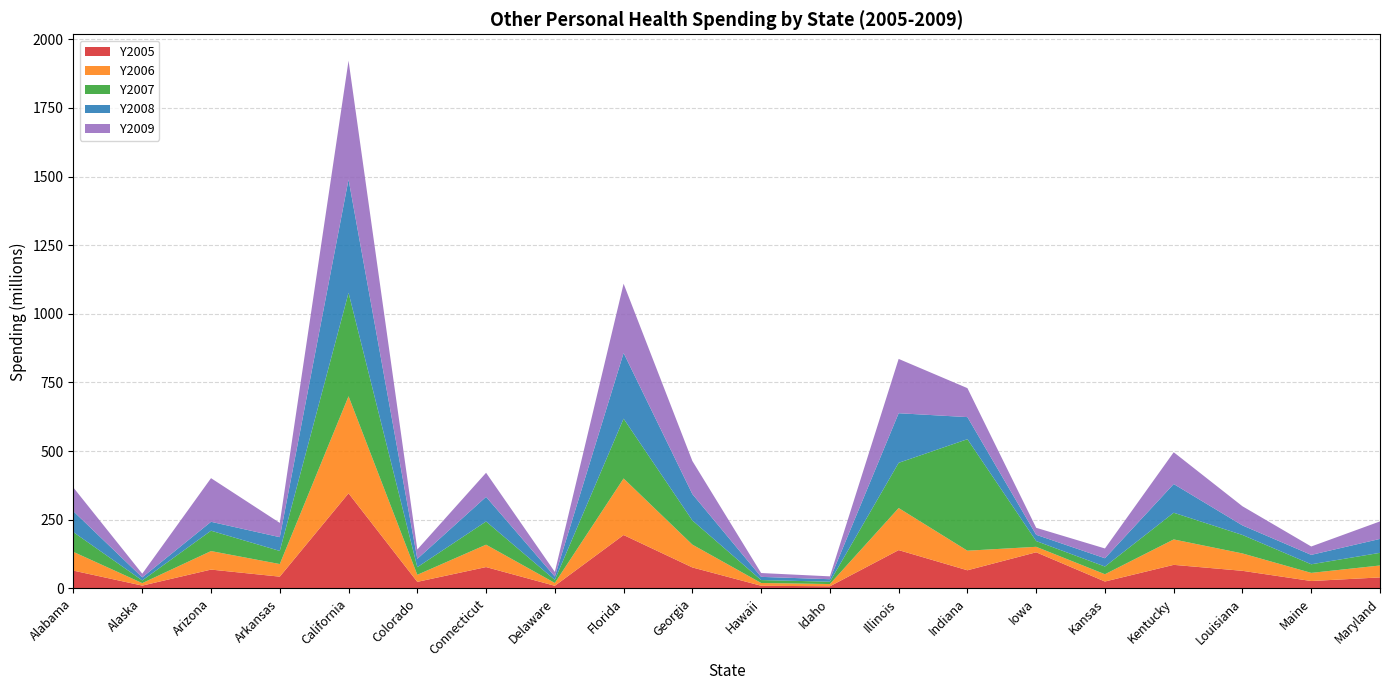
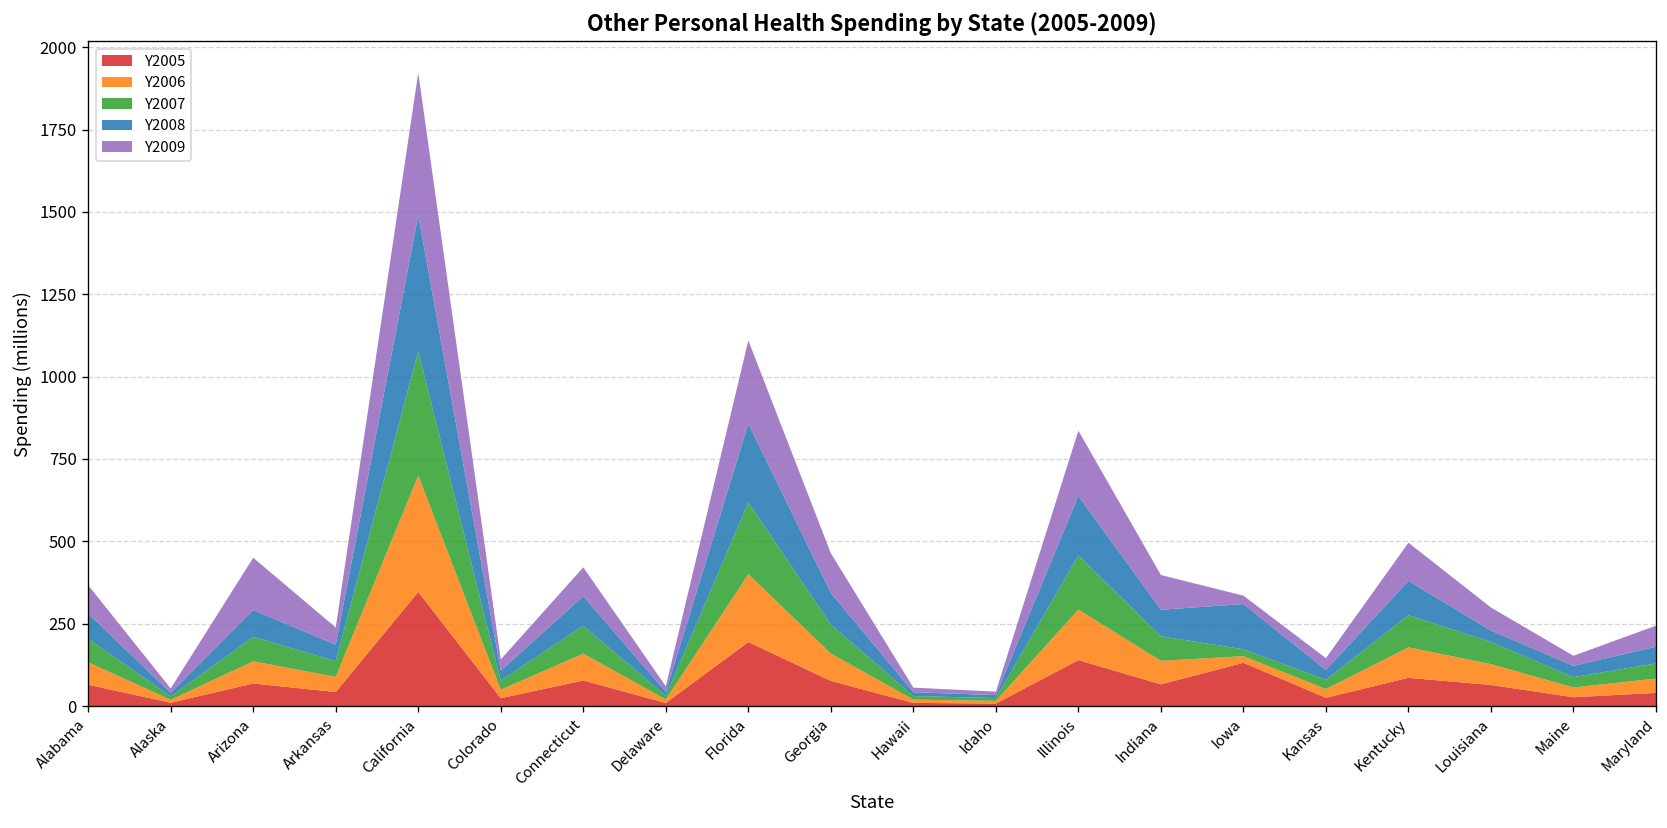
  {
    "Y2005": {
      "Alabama": 60,
      "Arizona": 70,
      "Arkansas": 40,
      "California": 350,
      "Colorado": 20,
      "Connecticut": 80,
      "Delaware": 10,
      "Florida": 190,
      "Georgia": 80,
      "Hawaii": 10,
      "Illinois": 140,
      "Indiana": 70,
      "Iowa": 130,
      "Kansas": 30,
      "Kentucky": 90,
      "Louisiana": 60,
      "Maine": 30,
      "Maryland": 40
    },
    "Y2006": {
      "Alabama": 70,
      "Arizona": 70,
      "Arkansas": 50,
      "California": 350,
      "Colorado": 30,
      "Connecticut": 80,
      "Delaware": 10,
      "Florida": 210,
      "Georgia": 80,
      "Hawaii": 10,
      "Illinois": 150,
      "Indiana": 70,
      "Iowa": 20,
      "Kansas": 30,
      "Kentucky": 90,
      "Louisiana": 60,
      "Maine": 30,
      "Maryland": 40
    },
    "Y2007": {
      "Alabama": 70,
      "Alaska": 10,
      "Arizona": 70,
      "Arkansas": 50,
      "California": 380,
      "Colorado": 30,
      "Connecticut": 80,
      "Delaware": 10,
      "Florida": 220,
      "Georgia": 90,
      "Hawaii": 10,
      "Illinois": 160,
-     "Indiana": 410,
+     "Indiana": 70,
      "Iowa": 20,
      "Kansas": 30,
      "Kentucky": 100,
      "Louisiana": 70,
      "Maine": 30,
      "Maryland": 50
    },
    "Y2008": {
      "Alabama": 80,
      "Alaska": 10,
-     "Arizona": 30,
+     "Arizona": 80,
      "Arkansas": 50,
      "California": 410,
      "Colorado": 30,
      "Connecticut": 90,
      "Delaware": 10,
      "Florida": 240,
      "Georgia": 100,
      "Hawaii": 10,
      "Illinois": 180,
      "Indiana": 80,
-     "Iowa": 20,
+     "Iowa": 140,
      "Kansas": 30,
      "Kentucky": 100,
      "Louisiana": 30,
      "Maine": 30,
      "Maryland": 50
    },
    "Y2009": {
      "Alabama": 90,
      "Alaska": 10,
      "Arizona": 160,
      "Arkansas": 50,
      "California": 430,
      "Colorado": 30,
      "Connecticut": 90,
      "Delaware": 20,
      "Florida": 250,
      "Georgia": 120,
      "Hawaii": 10,
      "Idaho": 10,
      "Illinois": 200,
      "Indiana": 110,
      "Iowa": 30,
      "Kansas": 40,
      "Kentucky": 120,
      "Louisiana": 70,
      "Maine": 30,
      "Maryland": 60
    }
  }
